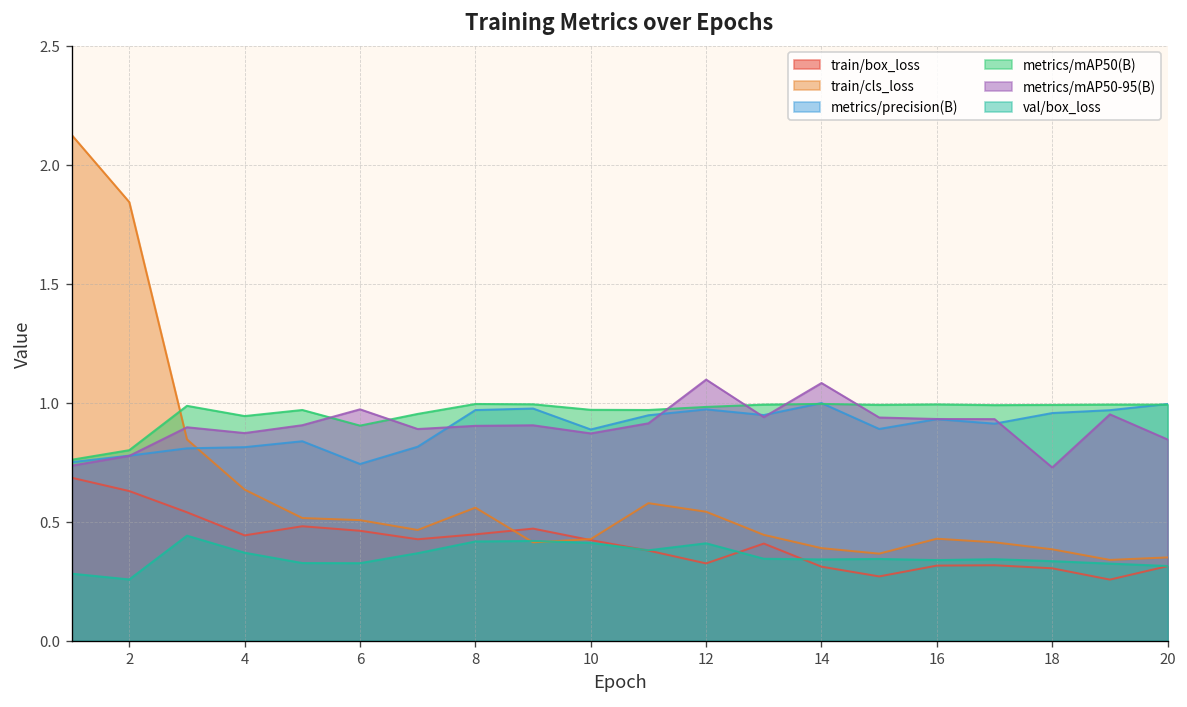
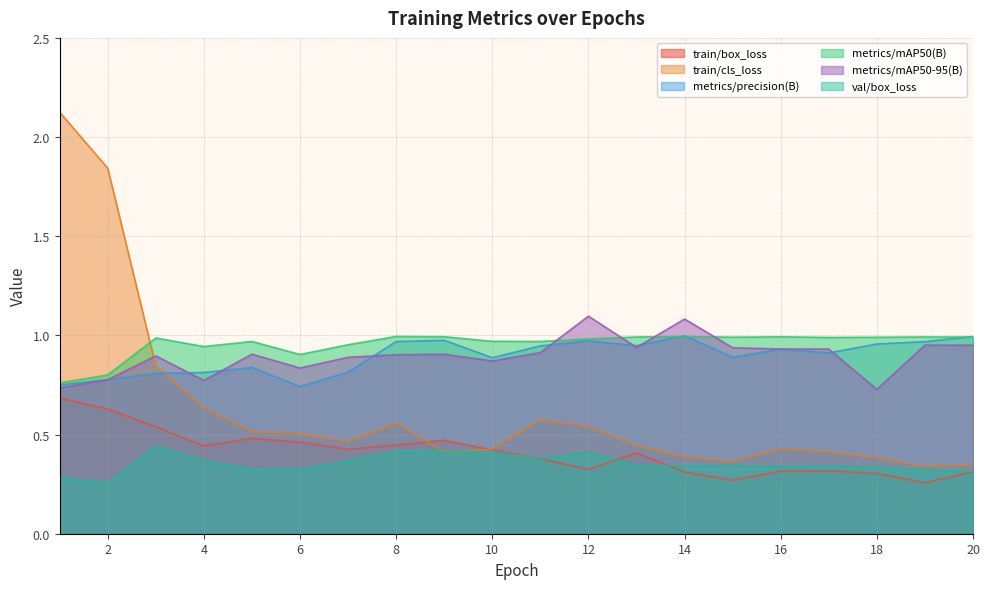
  {
    "metrics/mAP50-95(B)": {
-     "4": 0.87,
-     "6": 0.97,
+     "4": 0.77,
+     "6": 0.84,
      "8": 0.90,
      "10": 0.87,
      "12": 1.10,
      "14": 1.08,
      "18": 0.73,
-     "20": 0.85
+     "20": 0.95
    }
  }
